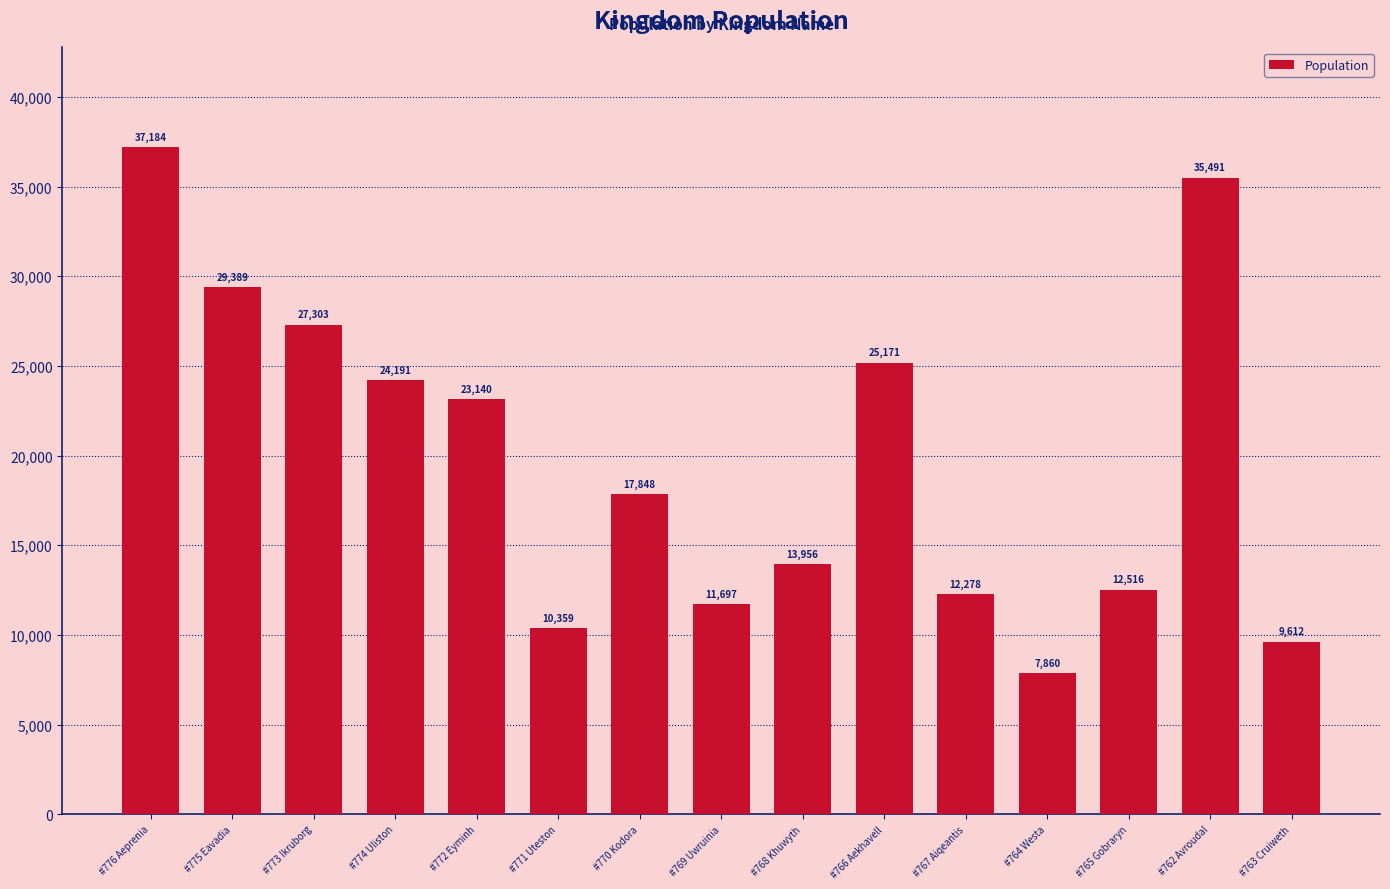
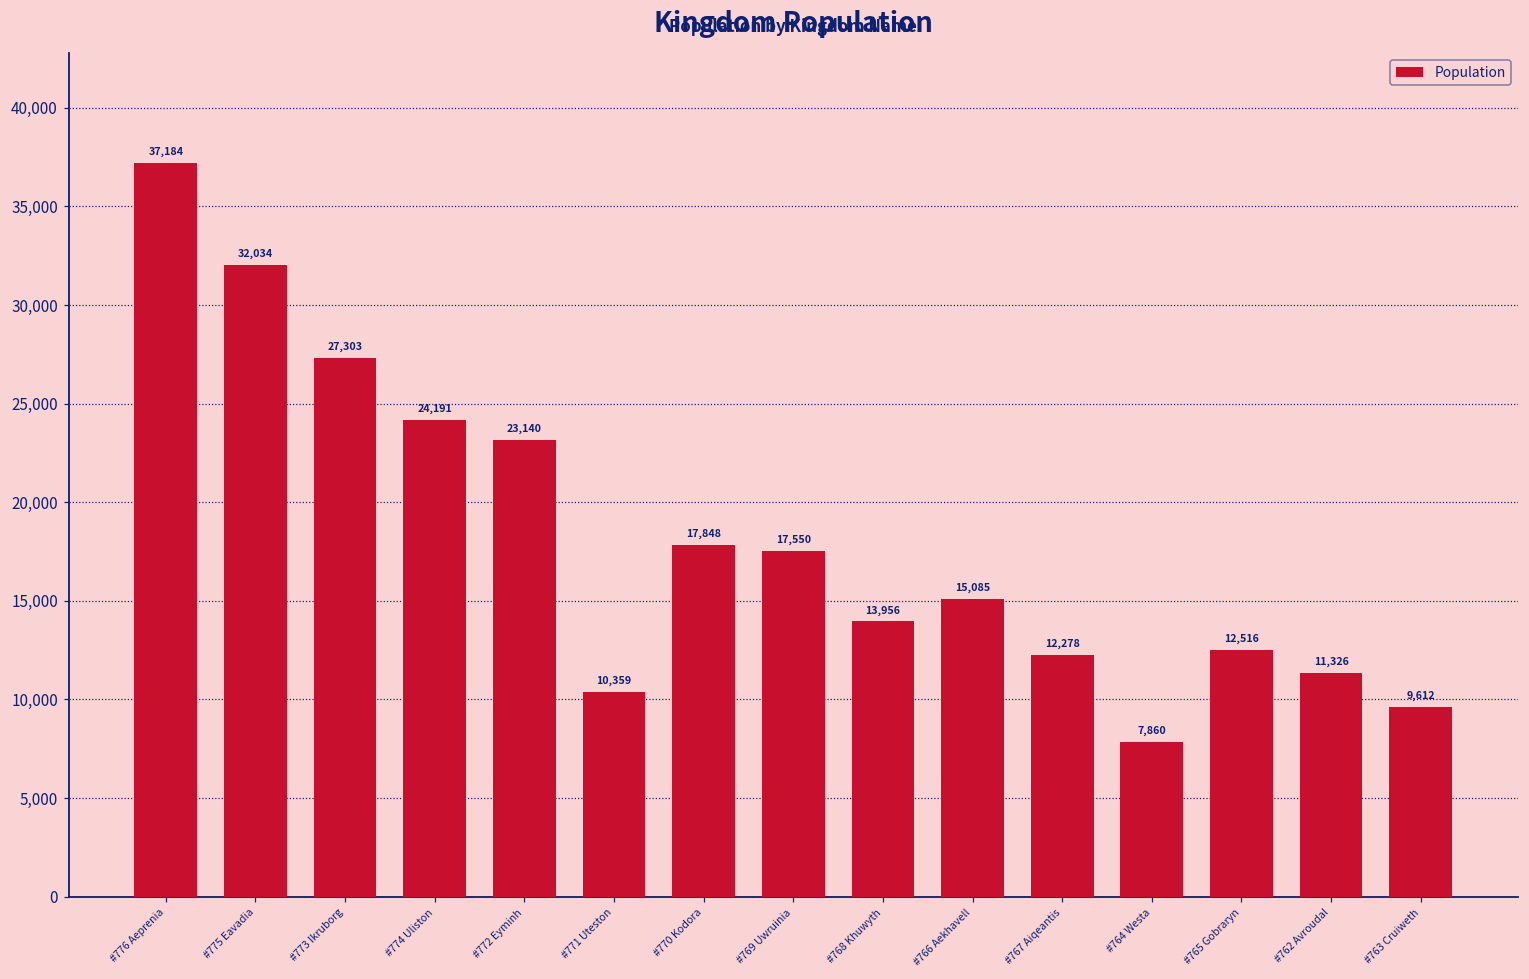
  {
    "#776 Aeprenia": "37,184",
-   "#775 Eavadia": "29,389",
+   "#775 Eavadia": "32,034",
    "#773 Ikruborg": "27,303",
    "#774 Uliston": "24,191",
    "#772 Eyminh": "23,140",
    "#771 Uteston": "10,359",
    "#770 Kodora": "17,848",
-   "#769 Uwruinia": "11,697",
+   "#769 Uwruinia": "17,550",
    "#768 Khuwyth": "13,956",
-   "#766 Aekhavell": "25,171",
+   "#766 Aekhavell": "15,085",
    "#767 Aiqeantis": "12,278",
    "#764 Westa": "7,860",
    "#765 Gobraryn": "12,516",
-   "#762 Avroudal": "35,491",
+   "#762 Avroudal": "11,326",
    "#763 Cruiweth": "9,612"
  }
